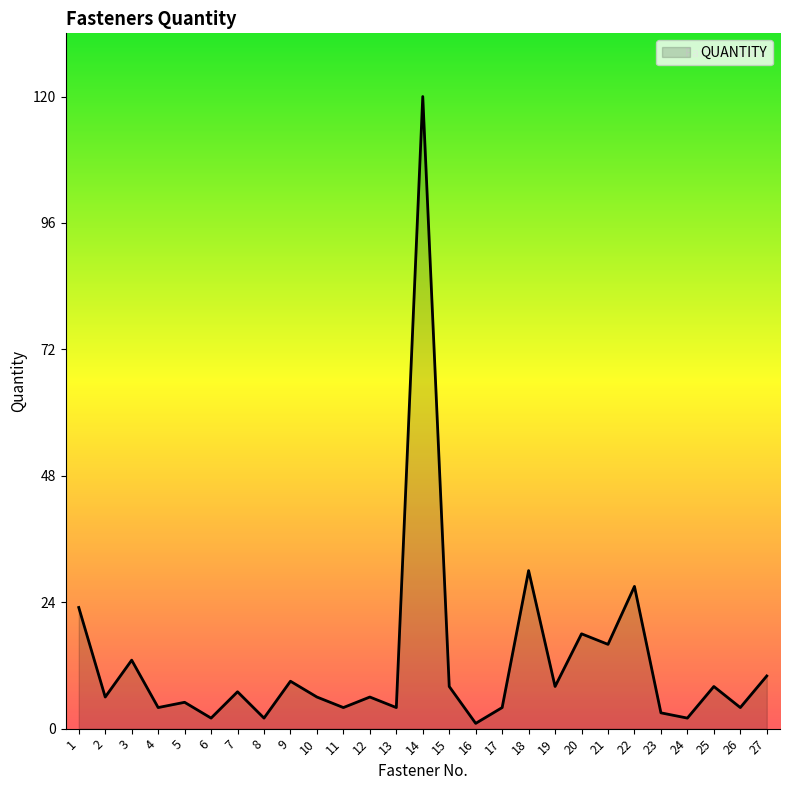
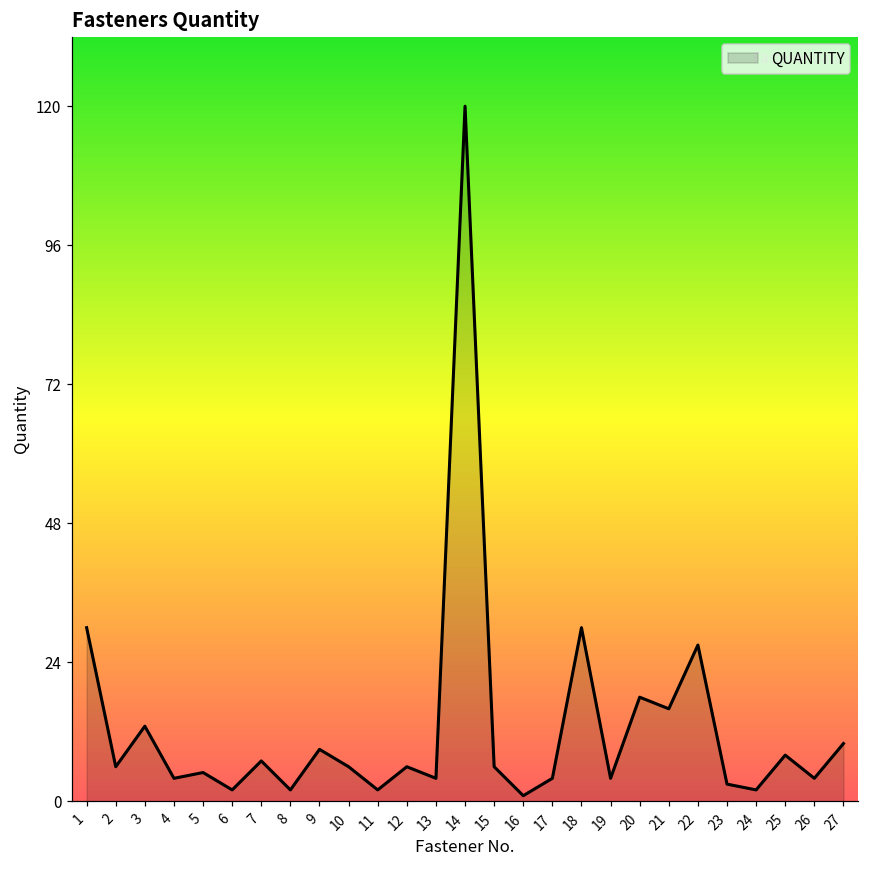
  {
-   "1": 23,
+   "1": 30,
    "2": 6,
    "3": 13,
    "4": 4,
    "5": 5,
    "6": 2,
    "7": 7,
    "8": 2,
    "9": 9,
    "10": 6,
-   "11": 4,
+   "11": 2,
    "12": 6,
    "13": 4,
    "14": 120,
-   "15": 8,
+   "15": 6,
    "16": 1,
    "17": 4,
    "18": 30,
-   "19": 8,
+   "19": 4,
    "20": 18,
    "21": 16,
    "22": 27,
    "23": 3,
    "24": 2,
    "25": 8,
    "26": 4,
    "27": 10
  }
